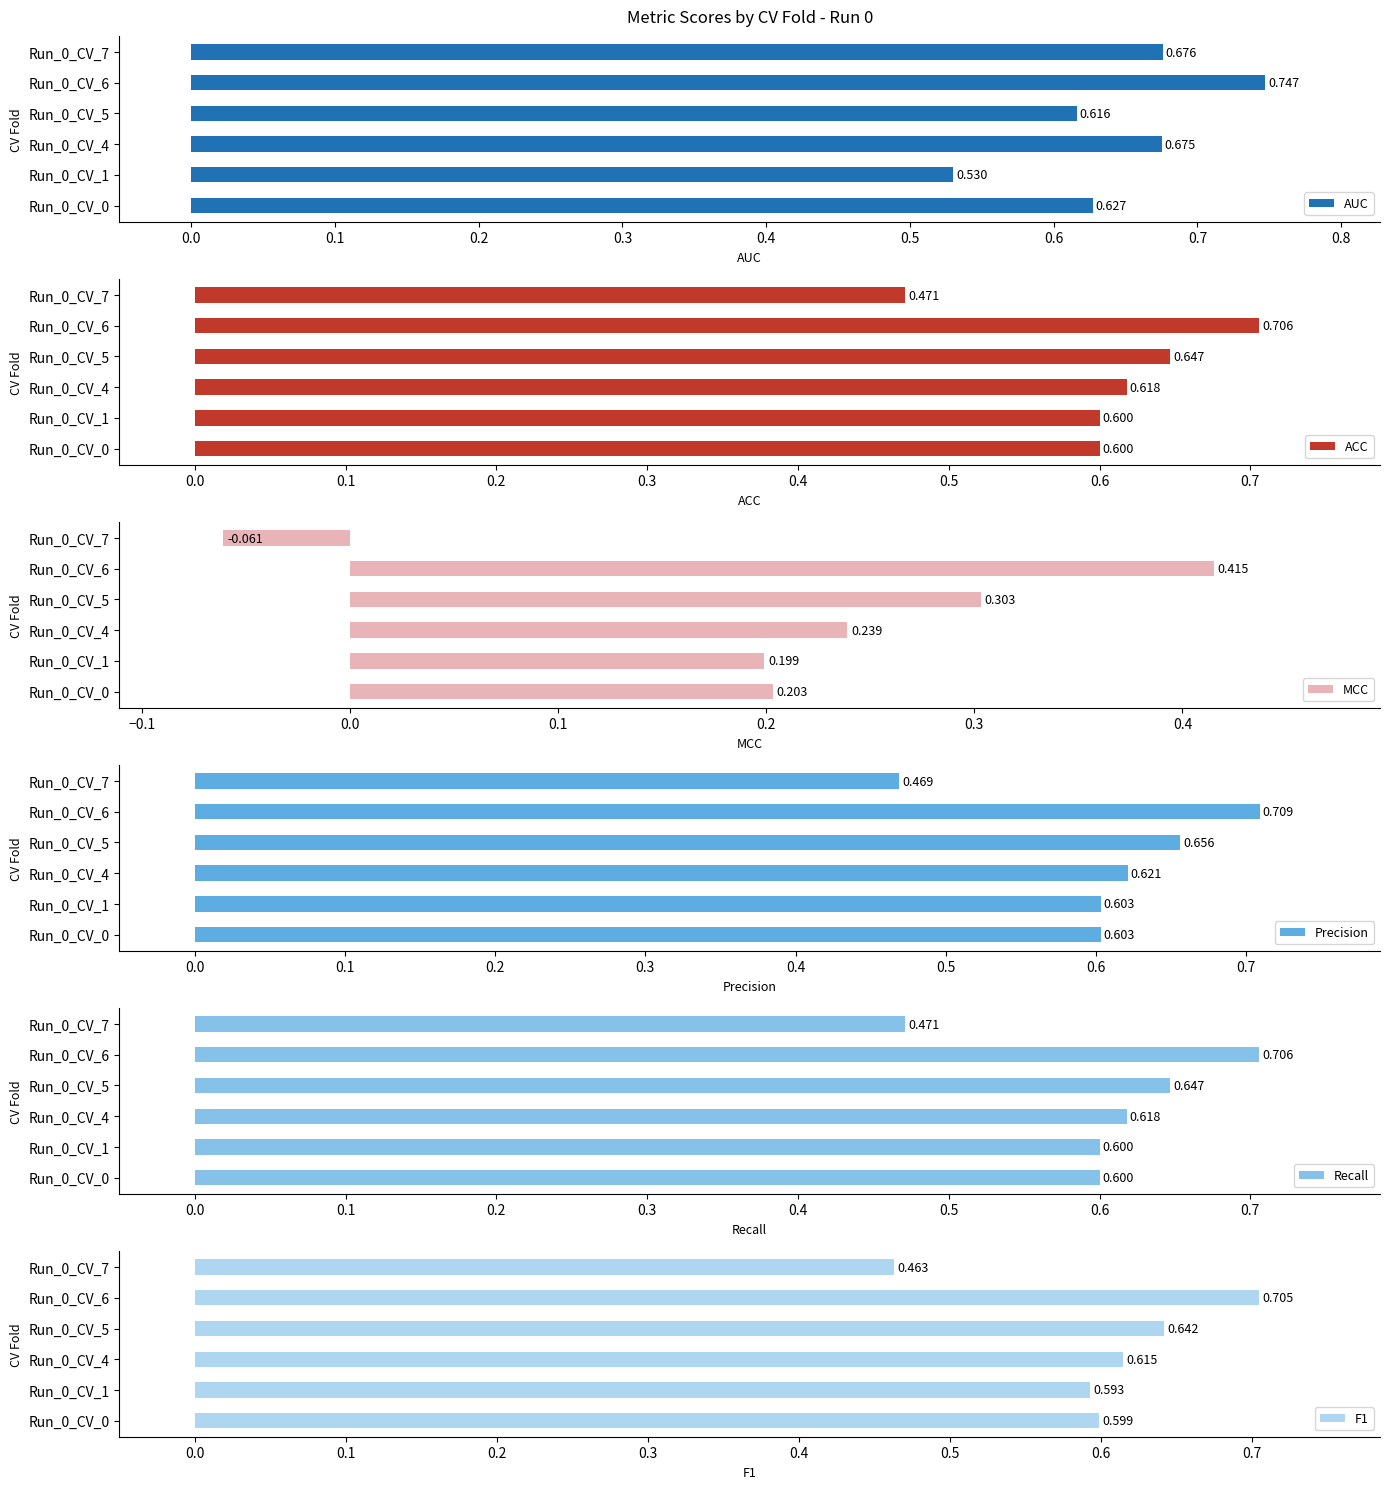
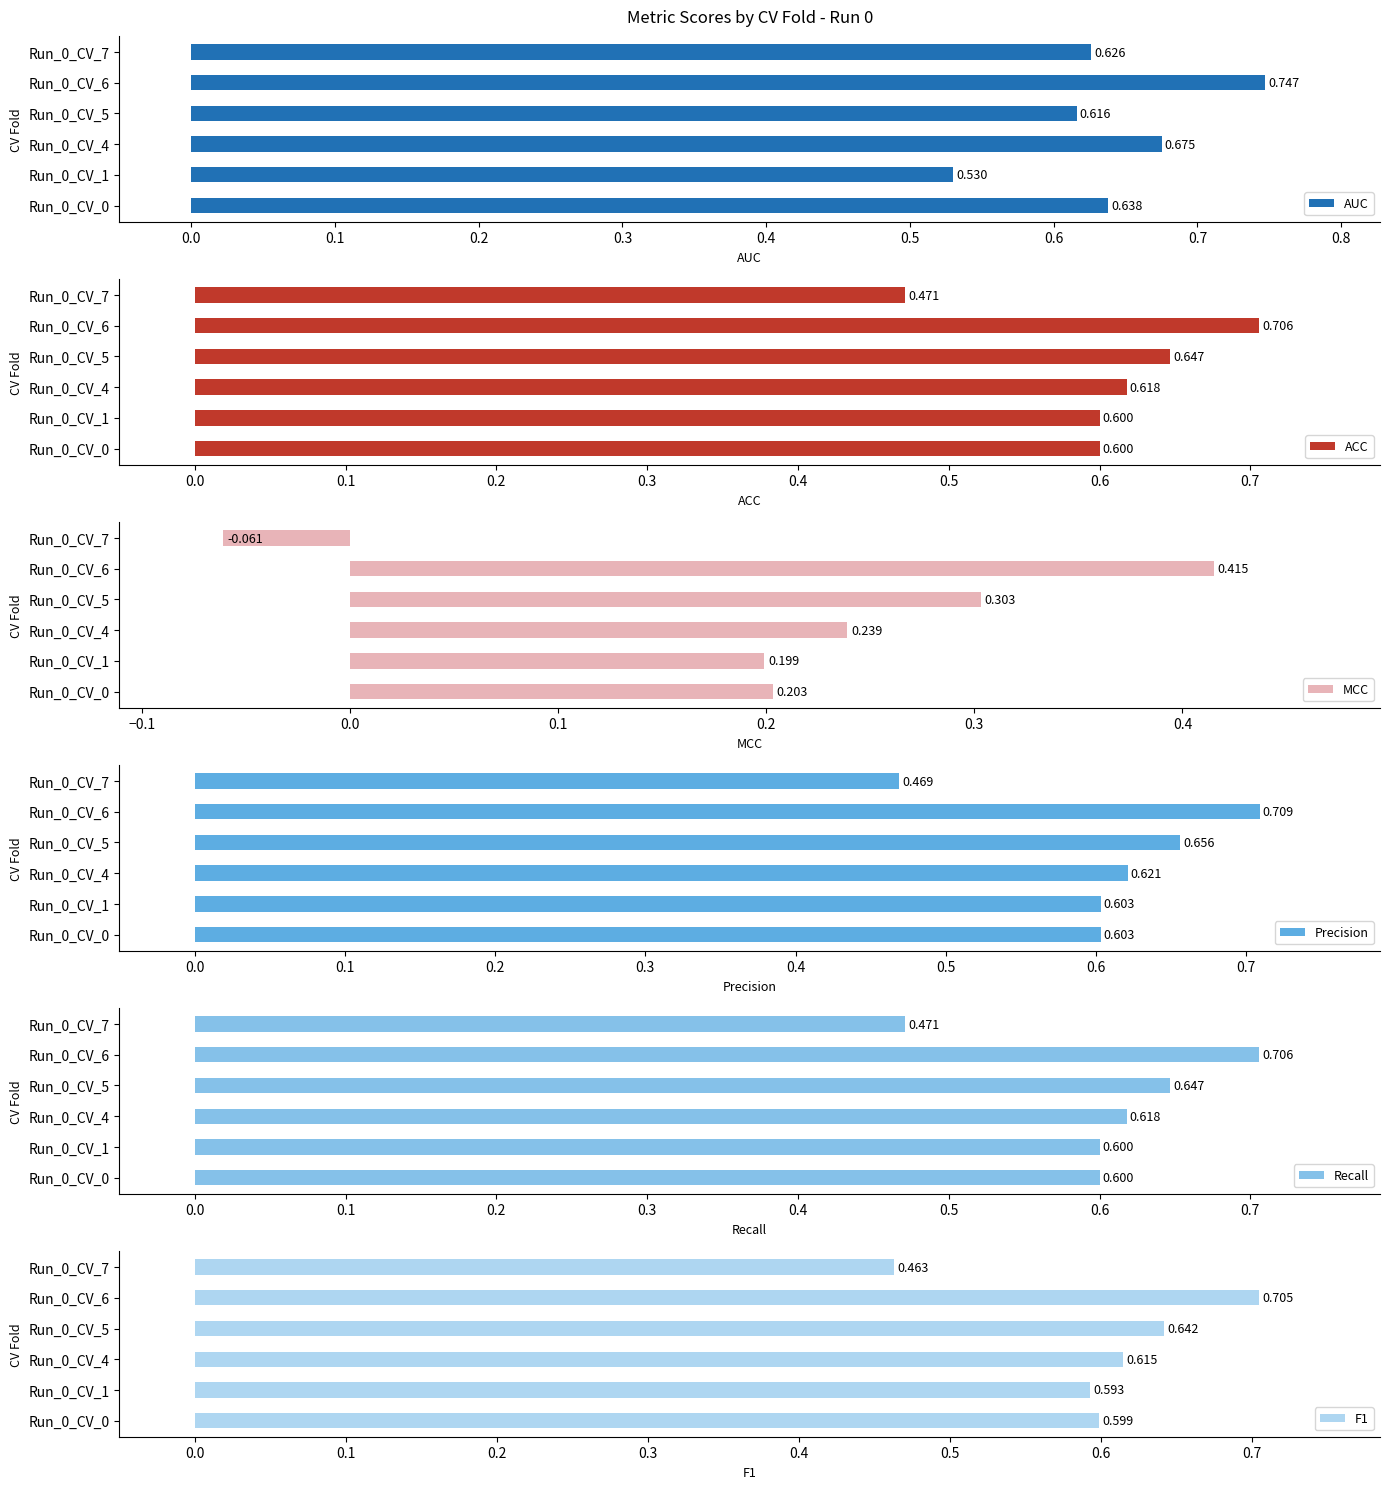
  {
    "Metric Scores by CV Fold - Run 0": {
-     "Run_0_CV_7": 0.676,
+     "Run_0_CV_7": 0.626,
      "Run_0_CV_6": 0.747,
      "Run_0_CV_5": 0.616,
      "Run_0_CV_4": 0.675,
      "Run_0_CV_1": 0.530,
-     "Run_0_CV_0": 0.627
+     "Run_0_CV_0": 0.638
    }
  }
